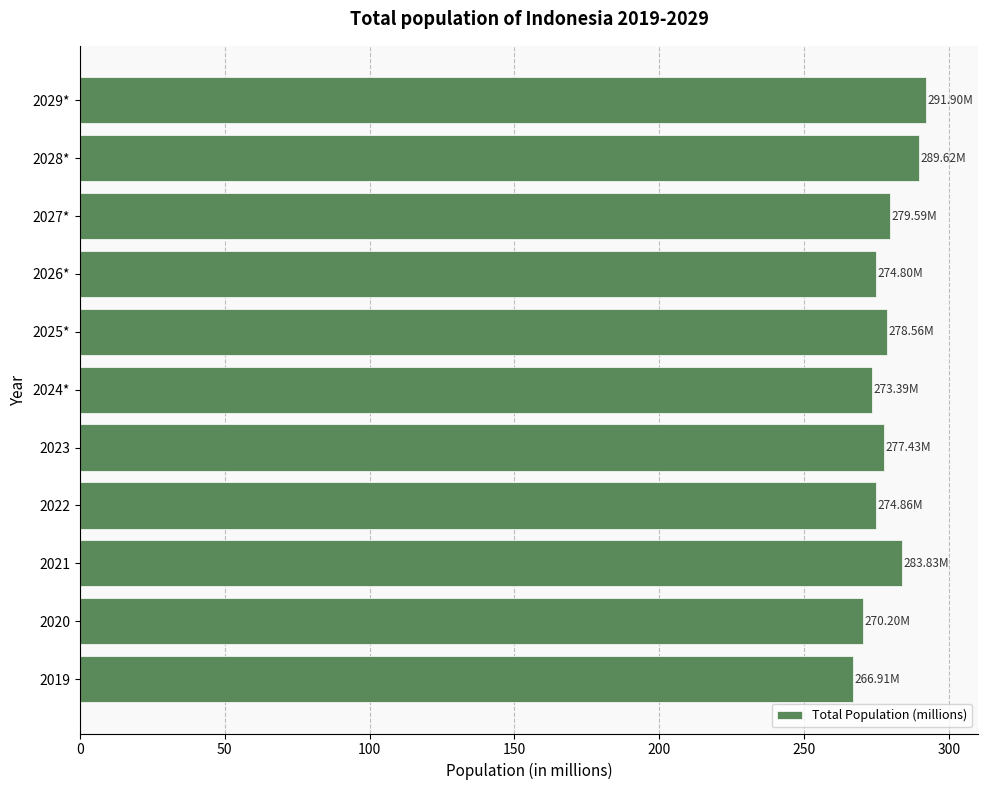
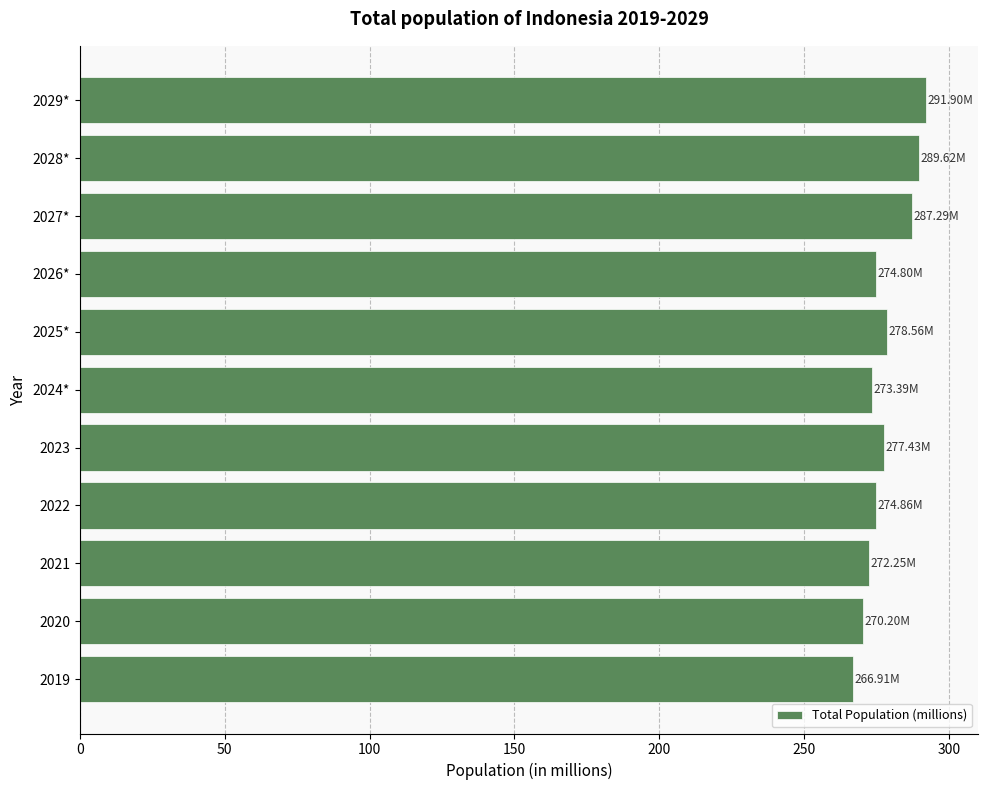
  {
    "2029*": "291.90M",
    "2028*": "289.62M",
-   "2027*": "279.59M",
+   "2027*": "287.29M",
    "2026*": "274.80M",
    "2025*": "278.56M",
    "2024*": "273.39M",
    "2023": "277.43M",
    "2022": "274.86M",
-   "2021": "283.83M",
+   "2021": "272.25M",
    "2020": "270.20M",
    "2019": "266.91M"
  }
